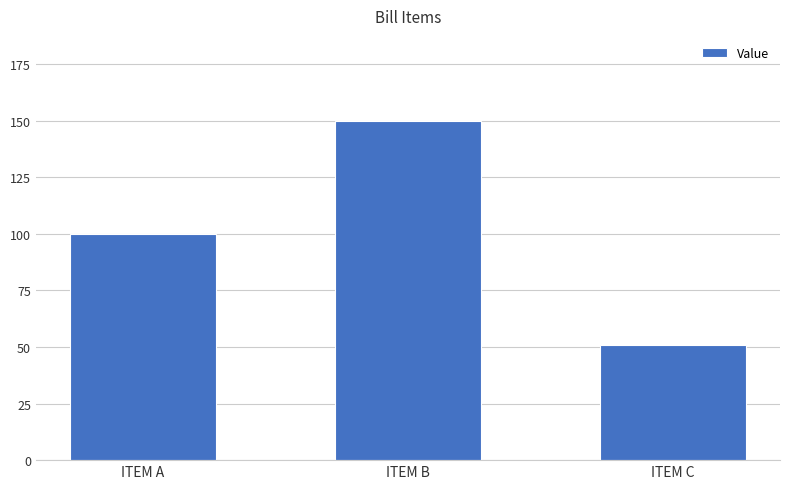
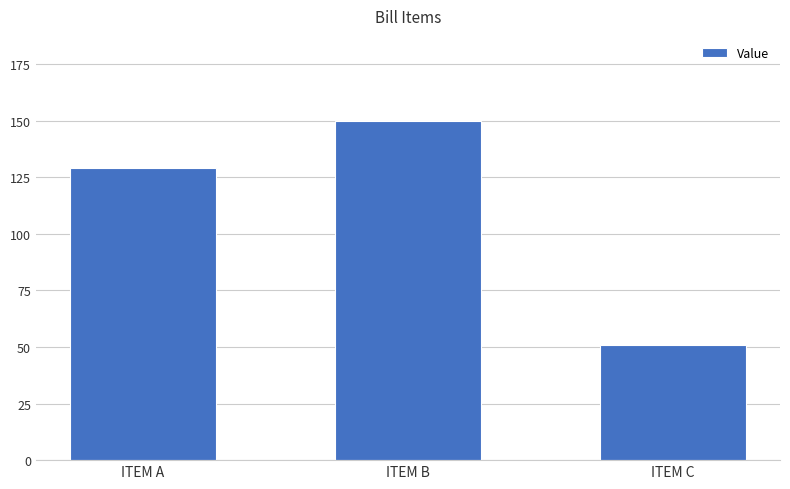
  {
-   "ITEM A": 100,
+   "ITEM A": 129,
    "ITEM B": 150,
    "ITEM C": 51
  }
